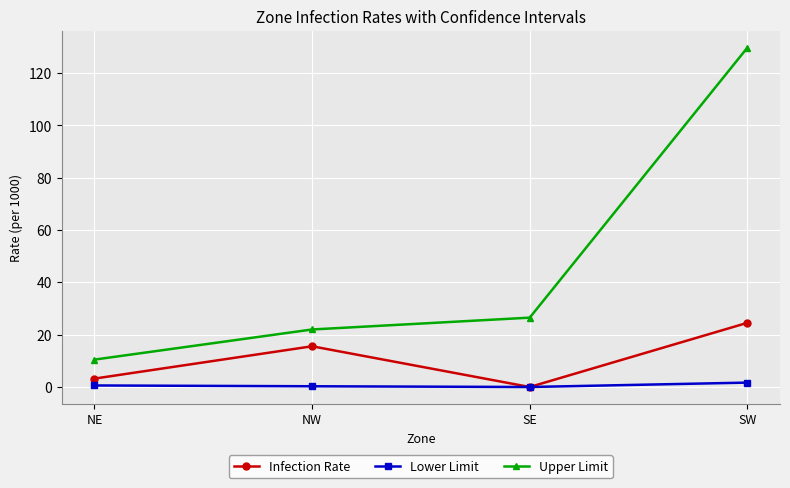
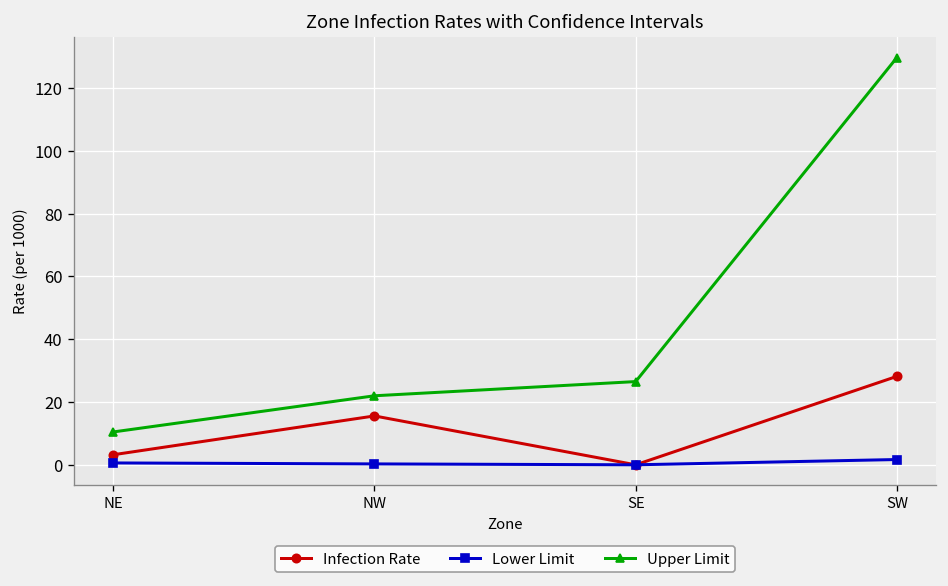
  {
    "Infection Rate": {
      "NE": 3,
      "NW": 16,
-     "SW": 25
+     "SW": 28
    },
    "Lower Limit": {
      "NE": 1,
      "NW": 0,
      "SW": 2
    },
    "Upper Limit": {
      "NE": 10,
      "NW": 22,
      "SE": 27,
      "SW": 130
    }
  }
